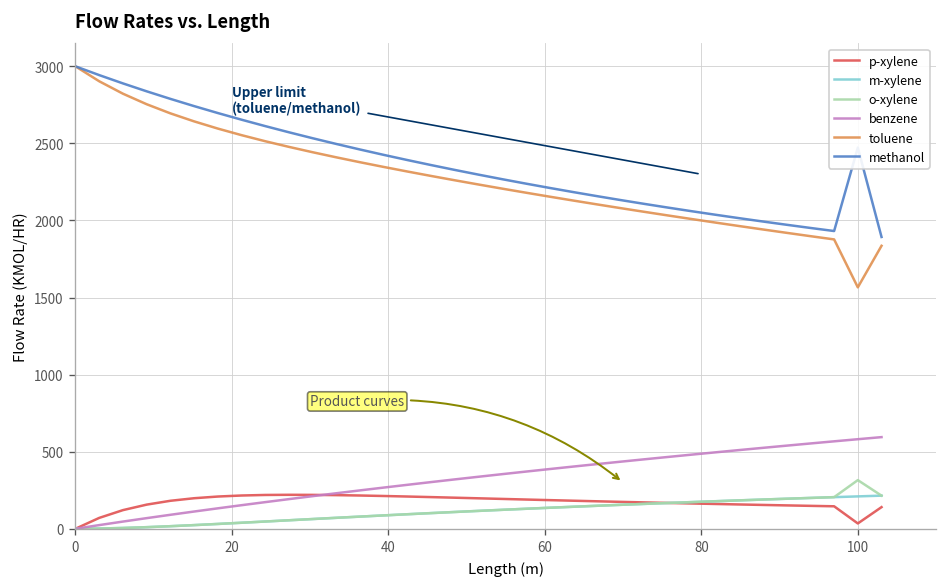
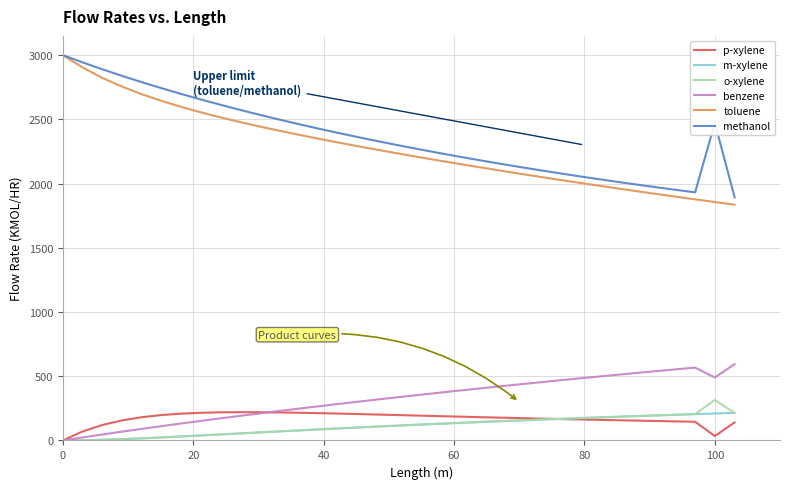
  {
    "p-xylene": {
      "100": 30
    },
    "m-xylene": {
      "100": 210
    },
    "o-xylene": {
      "100": 320
    },
    "benzene": {
-     "100": 580
+     "100": 490
    },
    "toluene": {
-     "100": 1570
+     "100": 1860
    }
  }
